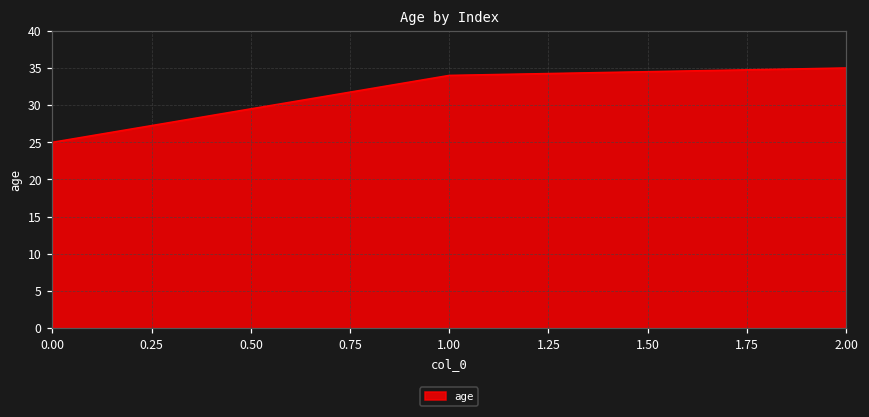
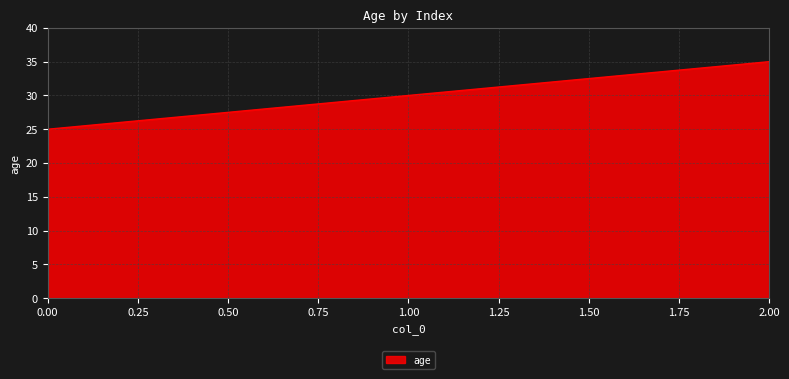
  {
    "0.00": 25,
-   "1.00": 34,
+   "1.00": 30,
    "2.00": 35
  }
